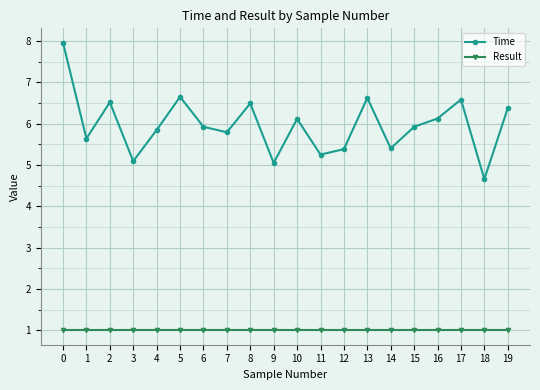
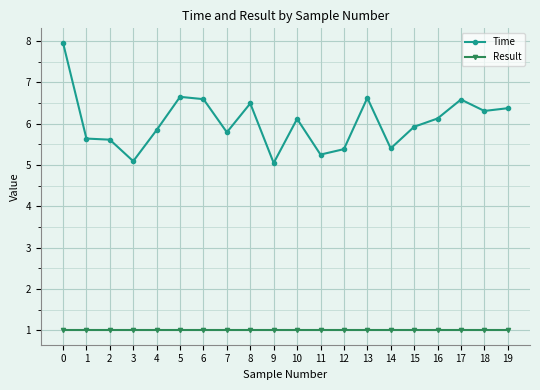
  {
    "Time": {
      "0": 8.0,
      "1": 5.6,
-     "2": 6.5,
+     "2": 5.6,
      "3": 5.1,
      "4": 5.8,
      "5": 6.6,
-     "6": 5.9,
+     "6": 6.6,
      "7": 5.8,
      "8": 6.5,
      "9": 5.0,
      "10": 6.1,
      "11": 5.3,
      "12": 5.4,
      "13": 6.6,
      "14": 5.4,
      "15": 5.9,
      "16": 6.1,
      "17": 6.6,
-     "18": 4.7,
+     "18": 6.3,
      "19": 6.4
    },
    "Result": {
      "0": 1.0,
      "1": 1.0,
      "2": 1.0,
      "3": 1.0,
      "4": 1.0,
      "5": 1.0,
      "6": 1.0,
      "7": 1.0,
      "8": 1.0,
      "9": 1.0,
      "10": 1.0,
      "11": 1.0,
      "12": 1.0,
      "13": 1.0,
      "14": 1.0,
      "15": 1.0,
      "16": 1.0,
      "17": 1.0,
      "18": 1.0,
      "19": 1.0
    }
  }
